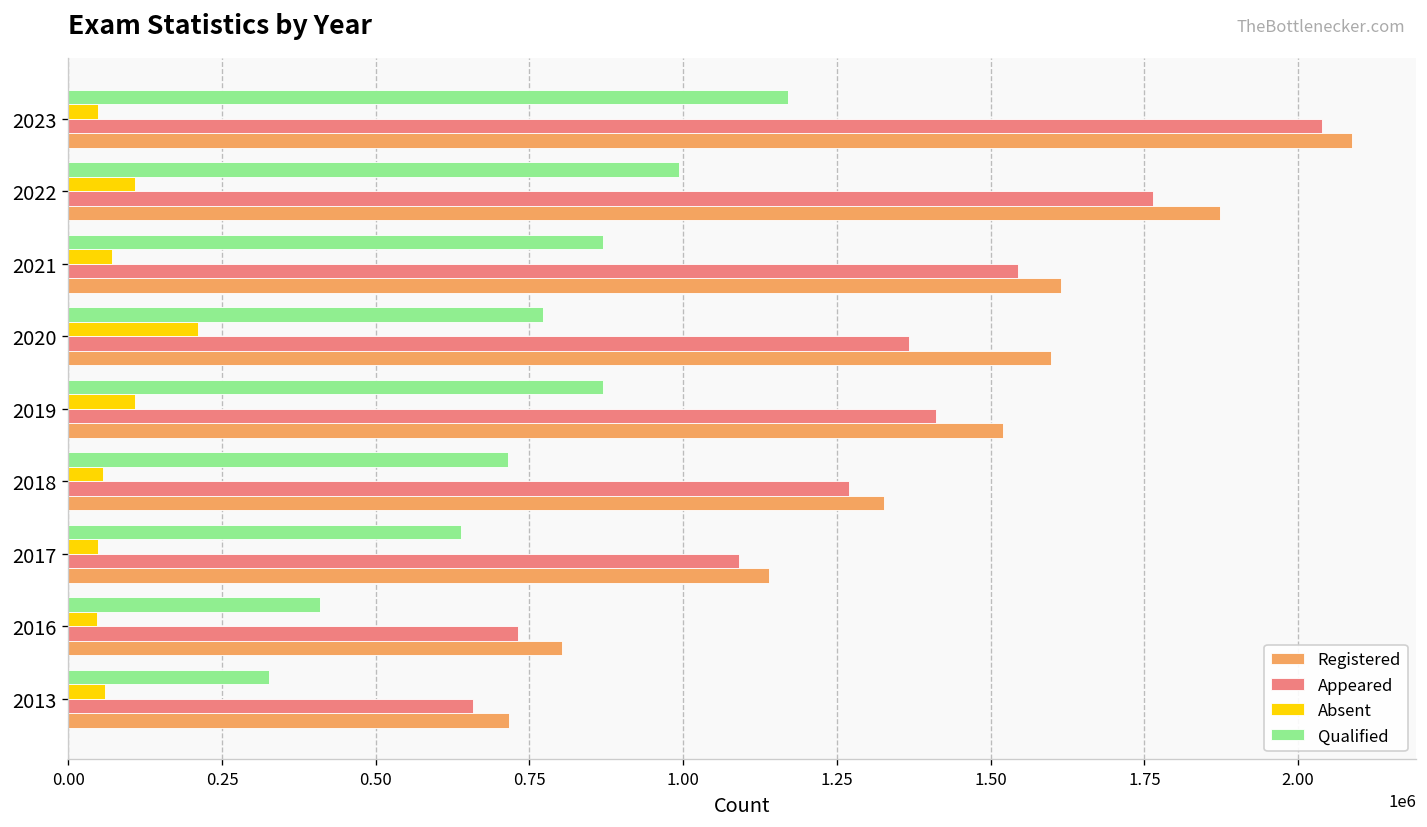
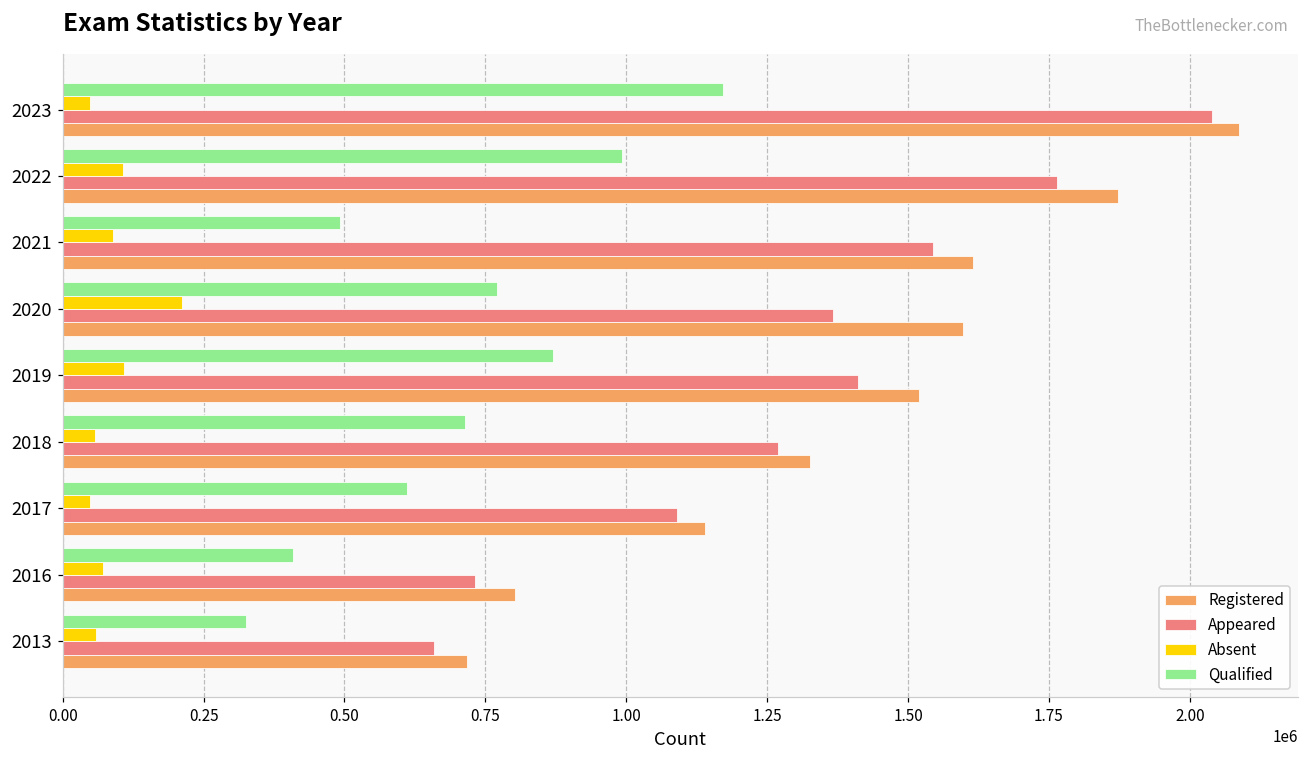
  {
    "Absent": {
      "2023": 50000,
      "2022": 110000,
-     "2021": 70000,
+     "2021": 90000,
      "2020": 210000,
      "2019": 110000,
      "2018": 60000,
      "2017": 50000,
-     "2016": 50000,
+     "2016": 70000,
      "2013": 60000
    },
    "Qualified": {
      "2023": 1170000,
      "2022": 990000,
-     "2021": 870000,
+     "2021": 490000,
      "2020": 770000,
      "2019": 870000,
      "2018": 710000,
-     "2017": 640000,
+     "2017": 610000,
      "2016": 410000,
      "2013": 330000
    }
  }
